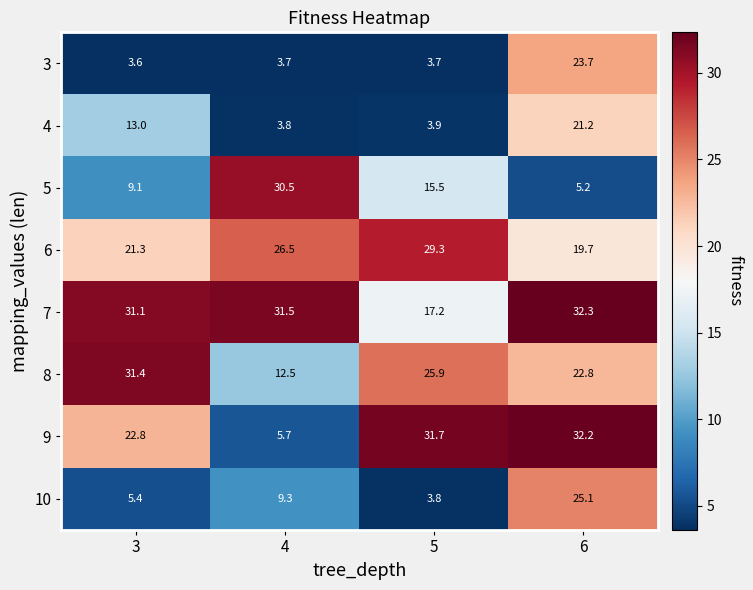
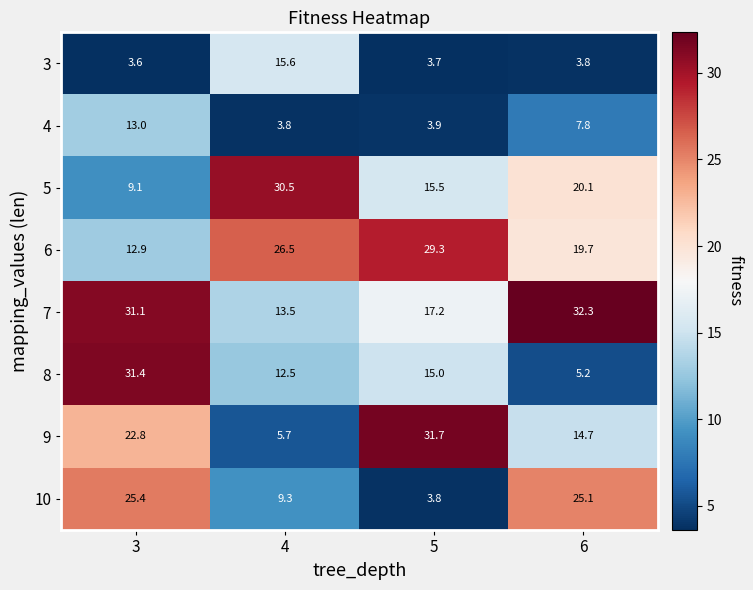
  {
    "3": {
      "3": 3.6,
-     "4": 3.7,
+     "4": 15.6,
      "5": 3.7,
-     "6": 23.7
+     "6": 3.8
    },
    "4": {
      "3": 13.0,
      "4": 3.8,
      "5": 3.9,
-     "6": 21.2
+     "6": 7.8
    },
    "5": {
      "3": 9.1,
      "4": 30.5,
      "5": 15.5,
-     "6": 5.2
+     "6": 20.1
    },
    "6": {
-     "3": 21.3,
+     "3": 12.9,
      "4": 26.5,
      "5": 29.3,
      "6": 19.7
    },
    "7": {
      "3": 31.1,
-     "4": 31.5,
+     "4": 13.5,
      "5": 17.2,
      "6": 32.3
    },
    "8": {
      "3": 31.4,
      "4": 12.5,
-     "5": 25.9,
-     "6": 22.8
+     "5": 15.0,
+     "6": 5.2
    },
    "9": {
      "3": 22.8,
      "4": 5.7,
      "5": 31.7,
-     "6": 32.2
+     "6": 14.7
    },
    "10": {
-     "3": 5.4,
+     "3": 25.4,
      "4": 9.3,
      "5": 3.8,
      "6": 25.1
    }
  }
